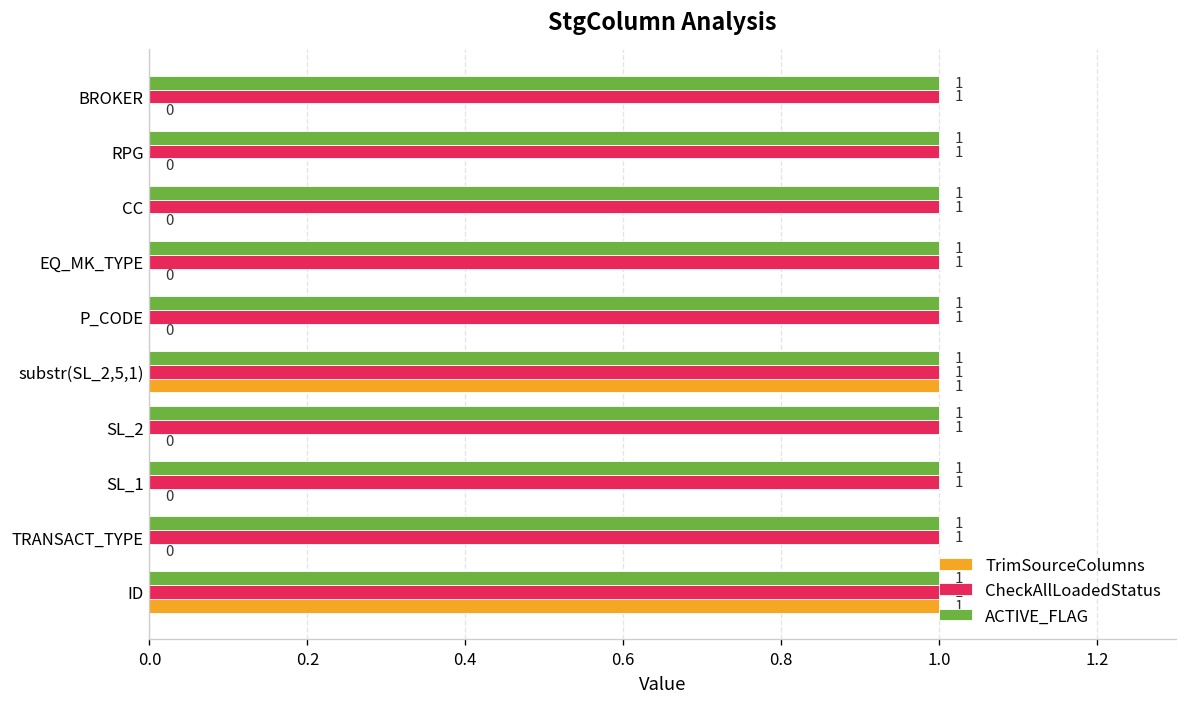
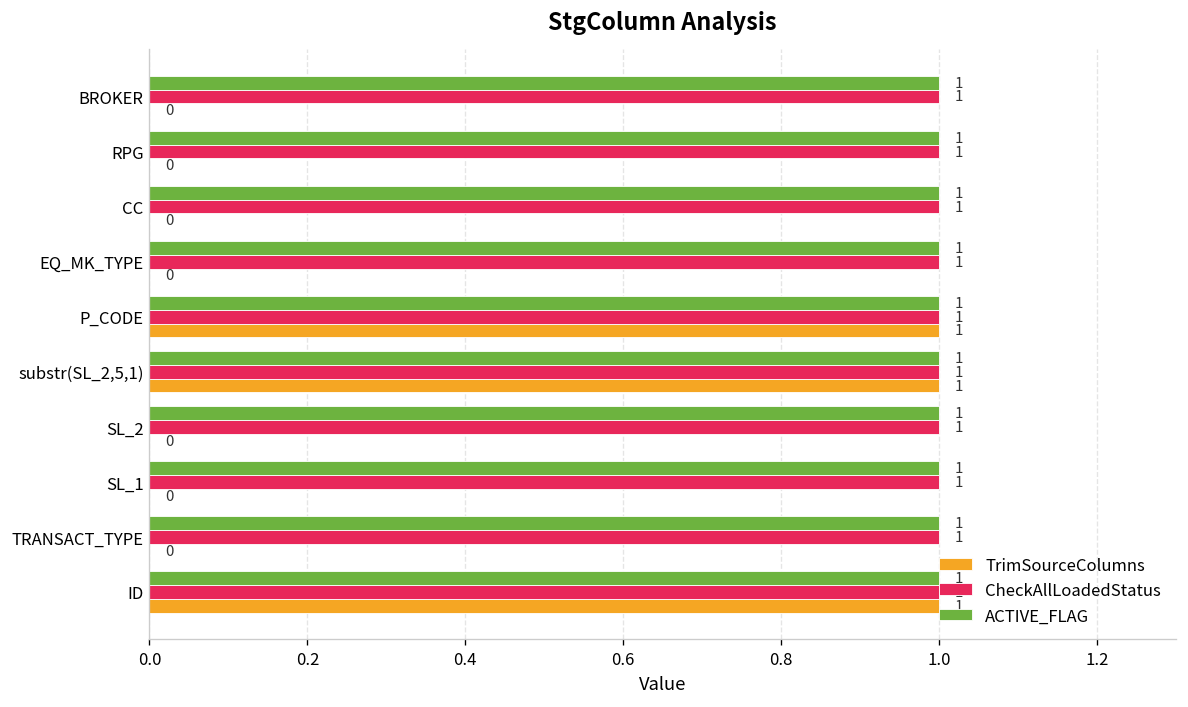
  {
    "TrimSourceColumns": {
      "BROKER": 0,
      "RPG": 0,
      "CC": 0,
      "EQ_MK_TYPE": 0,
-     "P_CODE": 0,
+     "P_CODE": 1,
      "substr(SL_2,5,1)": 1,
      "SL_2": 0,
      "SL_1": 0,
      "TRANSACT_TYPE": 0,
      "ID": 1
    },
    "CheckAllLoadedStatus": {
      "BROKER": 1,
      "RPG": 1,
      "CC": 1,
      "EQ_MK_TYPE": 1,
      "P_CODE": 1,
      "substr(SL_2,5,1)": 1,
      "SL_2": 1,
      "SL_1": 1,
      "TRANSACT_TYPE": 1,
      "ID": 1
    },
    "ACTIVE_FLAG": {
      "BROKER": 1,
      "RPG": 1,
      "CC": 1,
      "EQ_MK_TYPE": 1,
      "P_CODE": 1,
      "substr(SL_2,5,1)": 1,
      "SL_2": 1,
      "SL_1": 1,
      "TRANSACT_TYPE": 1,
      "ID": 1
    }
  }
